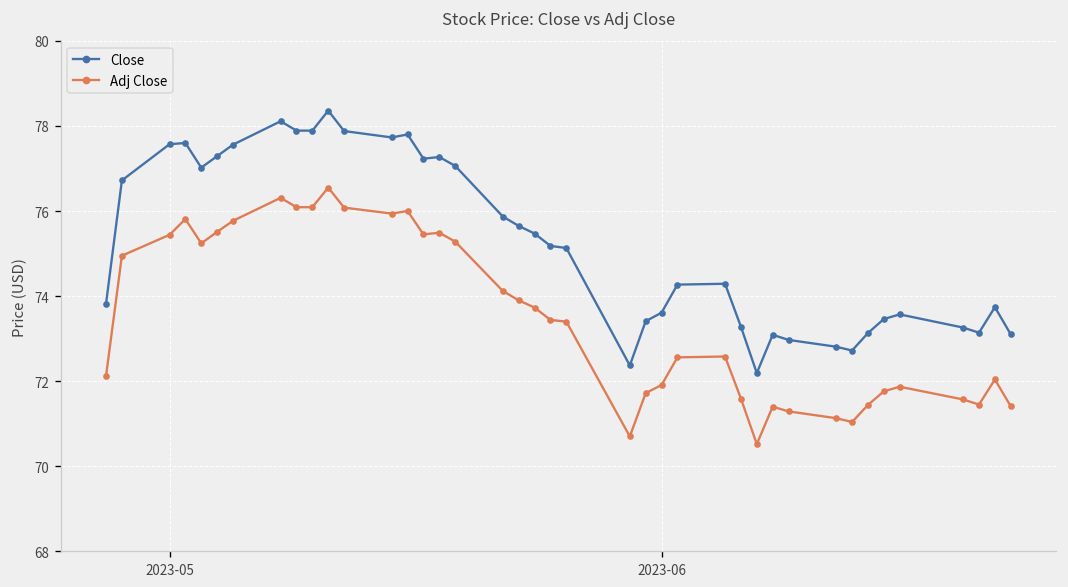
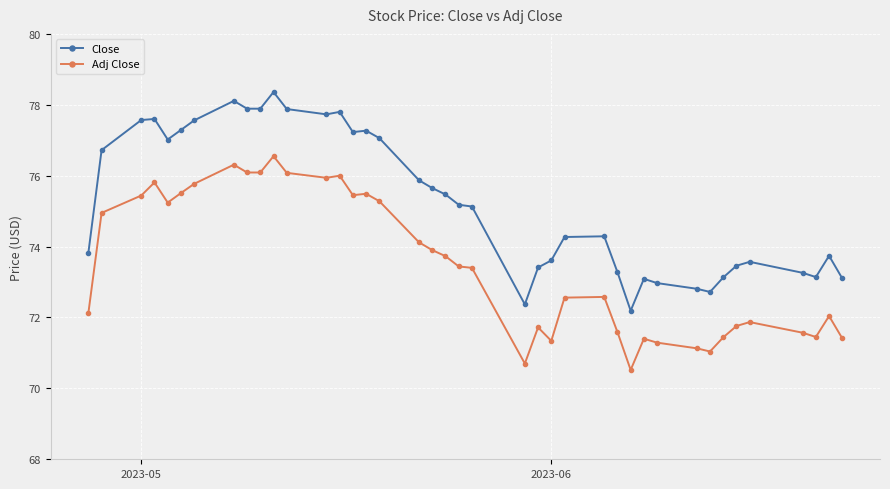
  {
    "Close": {
      "2023-05": 77.6,
      "2023-06": 73.6
    },
    "Adj Close": {
      "2023-05": 75.4,
-     "2023-06": 71.9
+     "2023-06": 71.3
    }
  }
